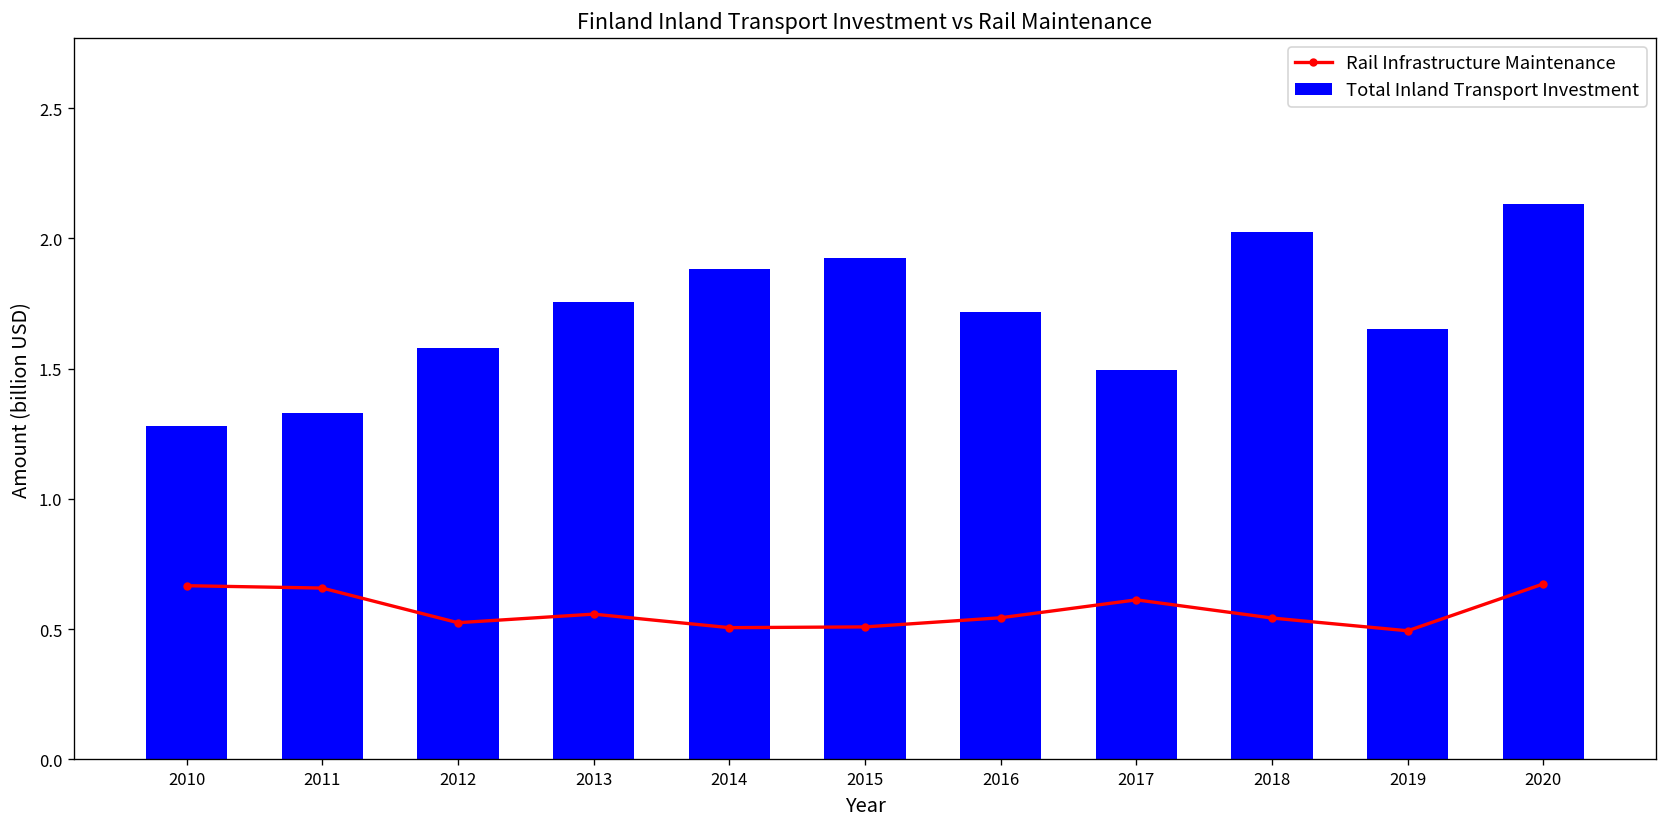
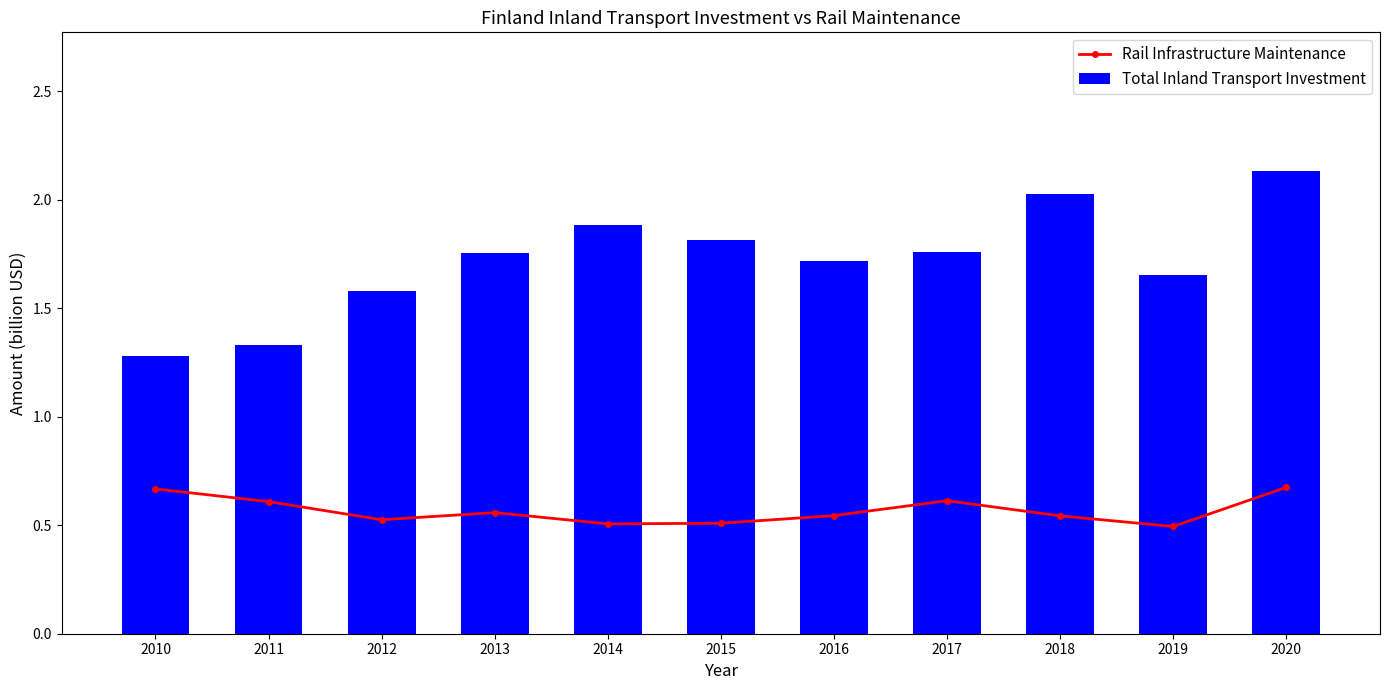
  {
    "Rail Infrastructure Maintenance": {
      "2010": 0.67,
-     "2011": 0.66,
+     "2011": 0.61,
      "2012": 0.53,
      "2013": 0.56,
      "2014": 0.51,
      "2015": 0.51,
      "2016": 0.54,
      "2017": 0.61,
      "2018": 0.54,
      "2019": 0.49,
      "2020": 0.67
    },
    "Total Inland Transport Investment": {
      "2010": 1.28,
      "2011": 1.33,
      "2012": 1.58,
      "2013": 1.76,
      "2014": 1.88,
-     "2015": 1.92,
+     "2015": 1.81,
      "2016": 1.72,
-     "2017": 1.49,
+     "2017": 1.76,
      "2018": 2.03,
      "2019": 1.65,
      "2020": 2.13
    }
  }
